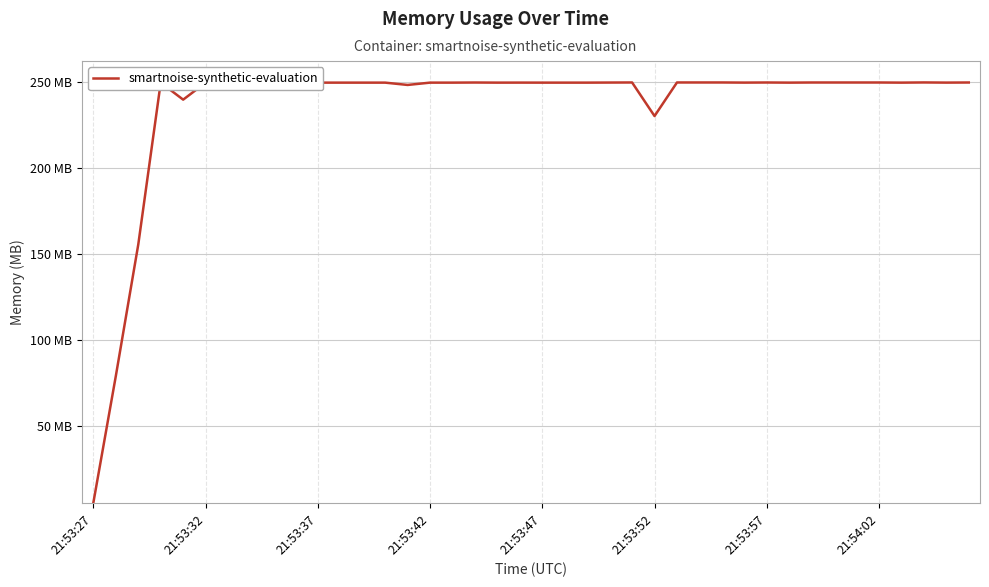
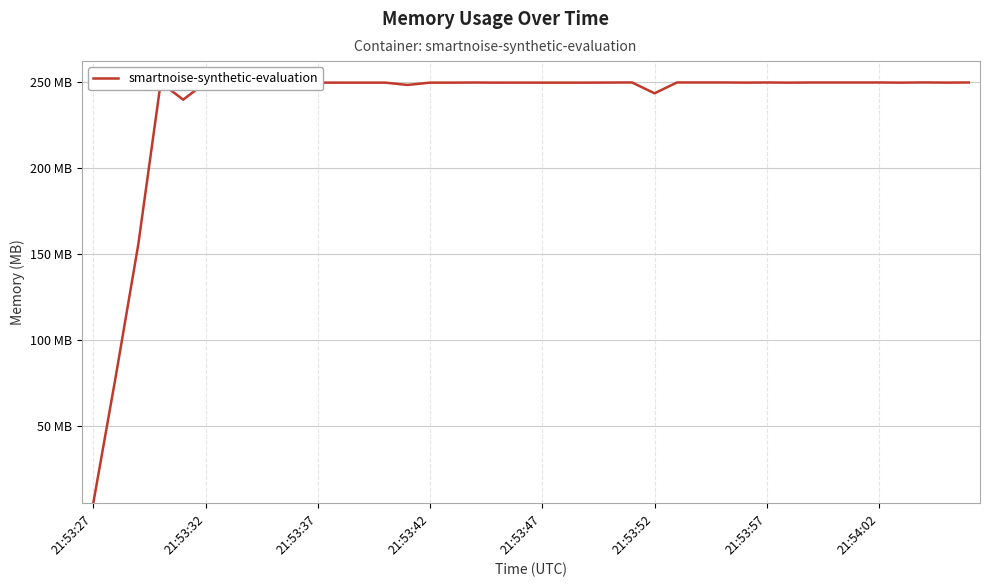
  {
    "21:53:27": "5 MB",
    "21:53:42": "250 MB",
    "21:53:47": "250 MB",
-   "21:53:52": "230 MB",
+   "21:53:52": "244 MB",
    "21:53:57": "250 MB",
    "21:54:02": "250 MB"
  }
